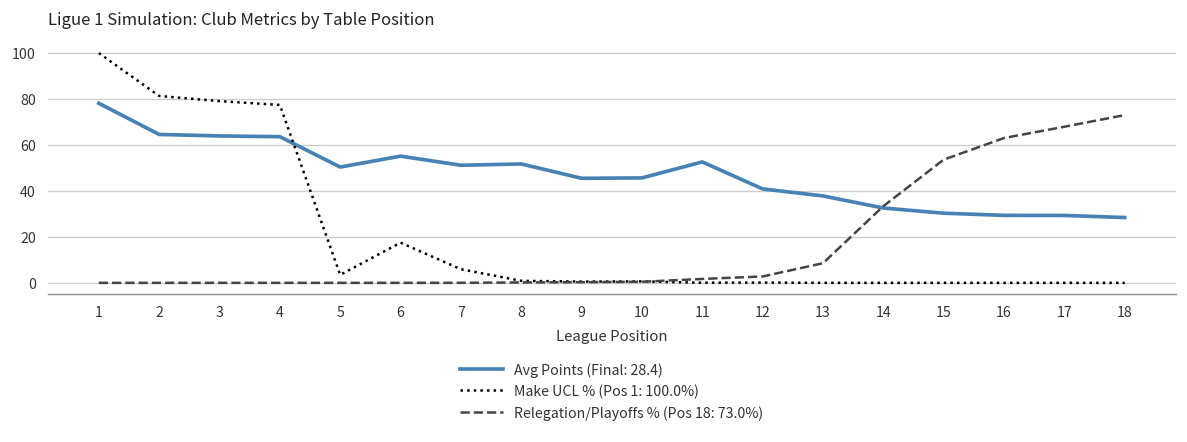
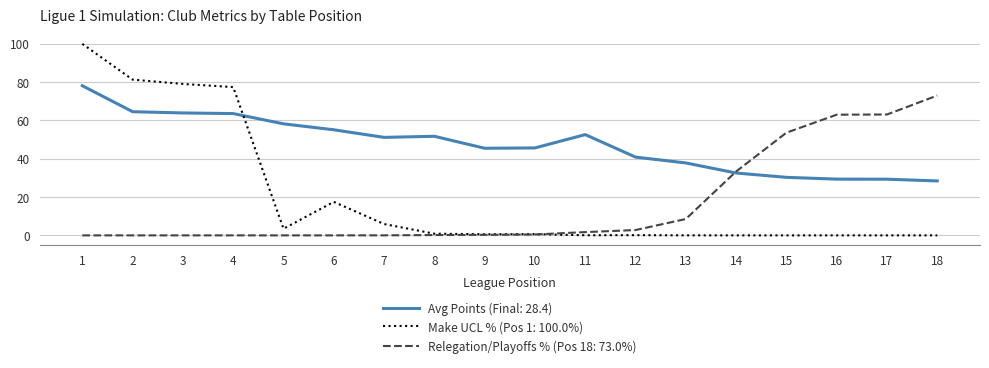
  {
    "Avg Points (Final: 28.4)": {
      "1": 78,
      "2": 65,
      "3": 64,
      "4": 64,
-     "5": 50,
+     "5": 58,
      "6": 55,
      "7": 51,
      "8": 52,
      "9": 45,
      "10": 46,
      "11": 53,
      "12": 41,
      "13": 38,
      "15": 30,
      "16": 29,
      "17": 29,
      "18": 28
    },
    "Make UCL % (Pos 1: 100.0%)": {
      "1": 100,
      "2": 81,
      "3": 79,
      "4": 77,
      "5": 3,
      "6": 17,
      "7": 6,
      "11": 0,
      "12": 0,
      "13": 0,
      "14": 0,
      "15": 0,
      "16": 0,
      "17": 0,
      "18": 0
    },
    "Relegation/Playoffs % (Pos 18: 73.0%)": {
      "1": 0,
      "2": 0,
      "3": 0,
      "4": 0,
      "5": 0,
      "6": 0,
      "7": 0,
      "11": 2,
      "12": 3,
      "13": 9,
      "15": 54,
      "16": 63,
-     "17": 68,
+     "17": 63,
      "18": 73
    }
  }
